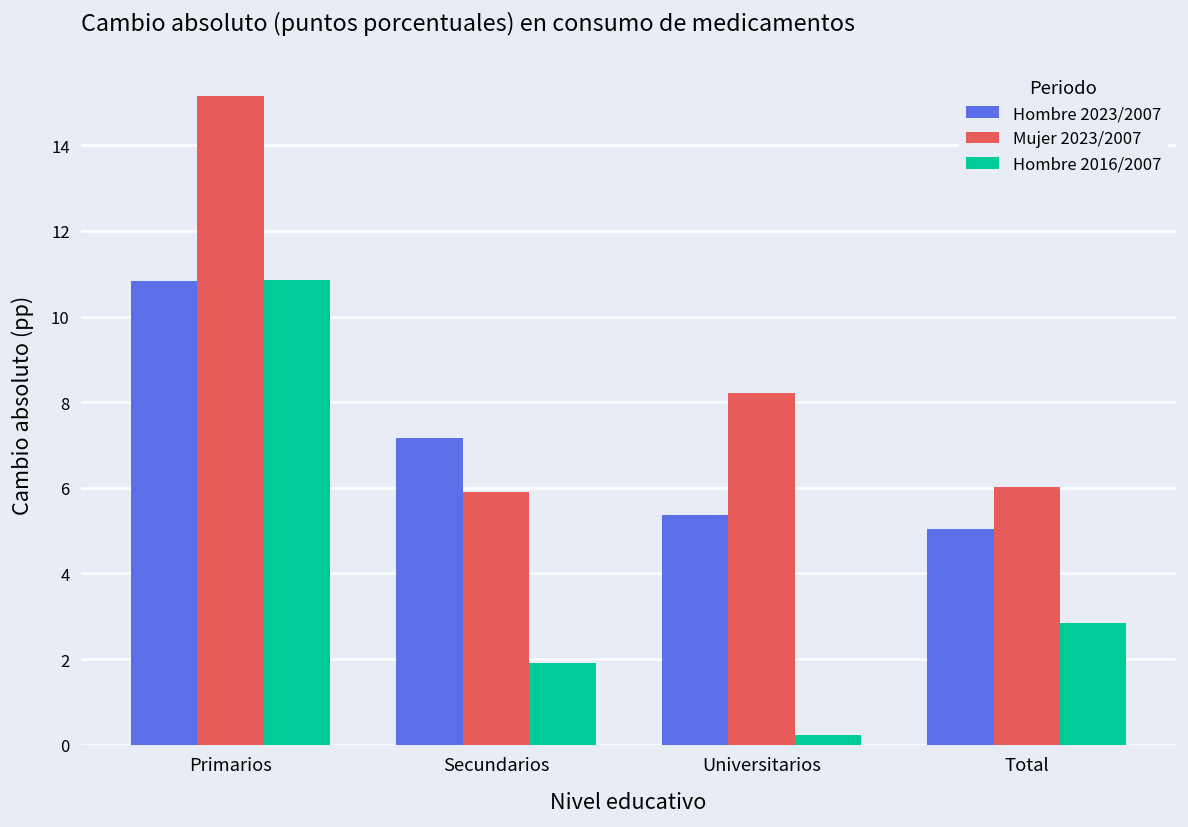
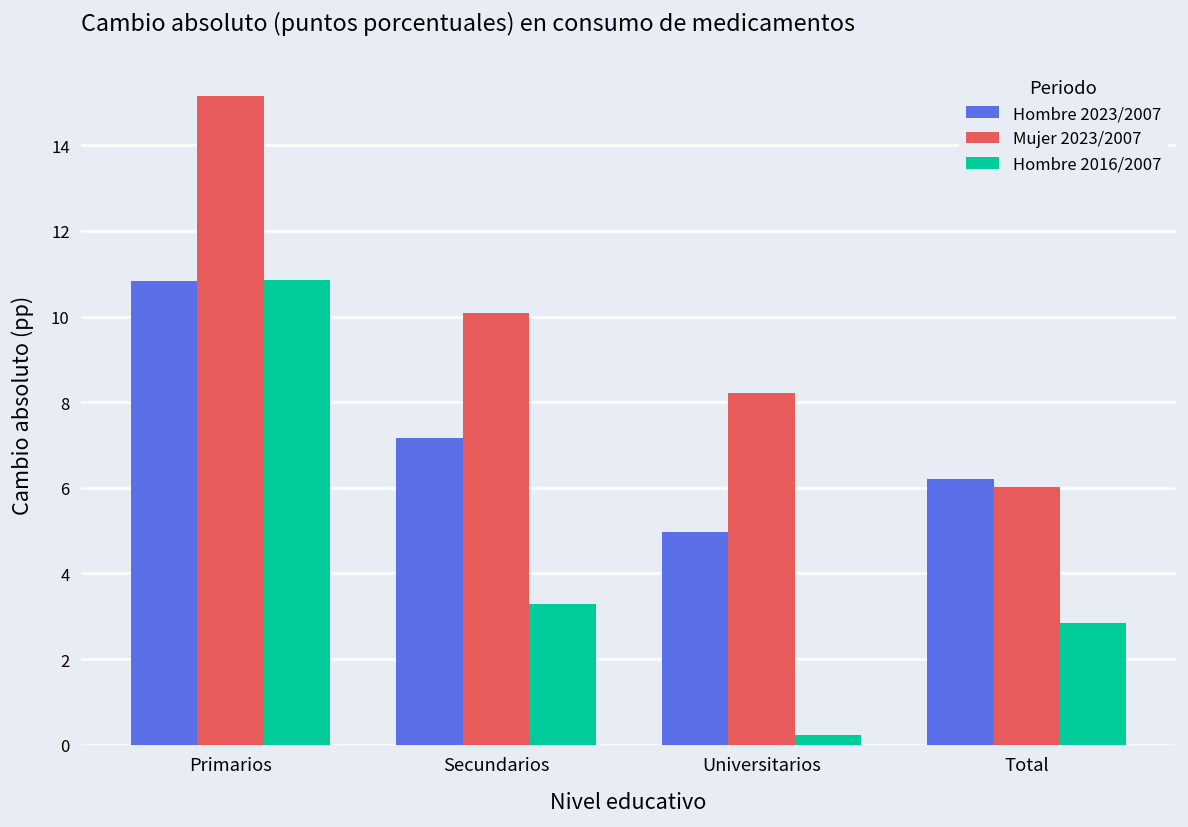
  {
    "Hombre 2023/2007": {
      "Primarios": 10.8,
      "Secundarios": 7.2,
-     "Universitarios": 5.4,
-     "Total": 5.0
+     "Universitarios": 5.0,
+     "Total": 6.2
    },
    "Mujer 2023/2007": {
      "Primarios": 15.1,
-     "Secundarios": 5.9,
+     "Secundarios": 10.1,
      "Universitarios": 8.2,
      "Total": 6.0
    },
    "Hombre 2016/2007": {
      "Primarios": 10.8,
-     "Secundarios": 1.9,
+     "Secundarios": 3.3,
      "Universitarios": 0.2,
      "Total": 2.8
    }
  }
